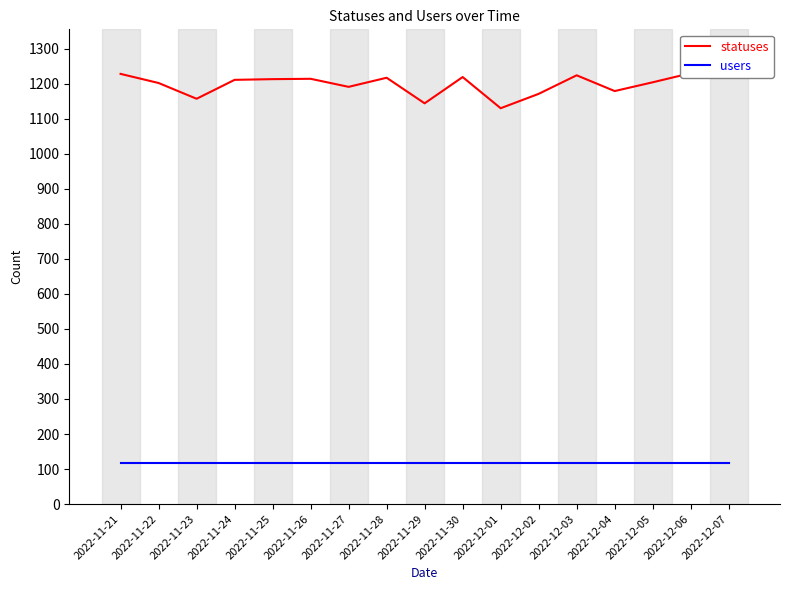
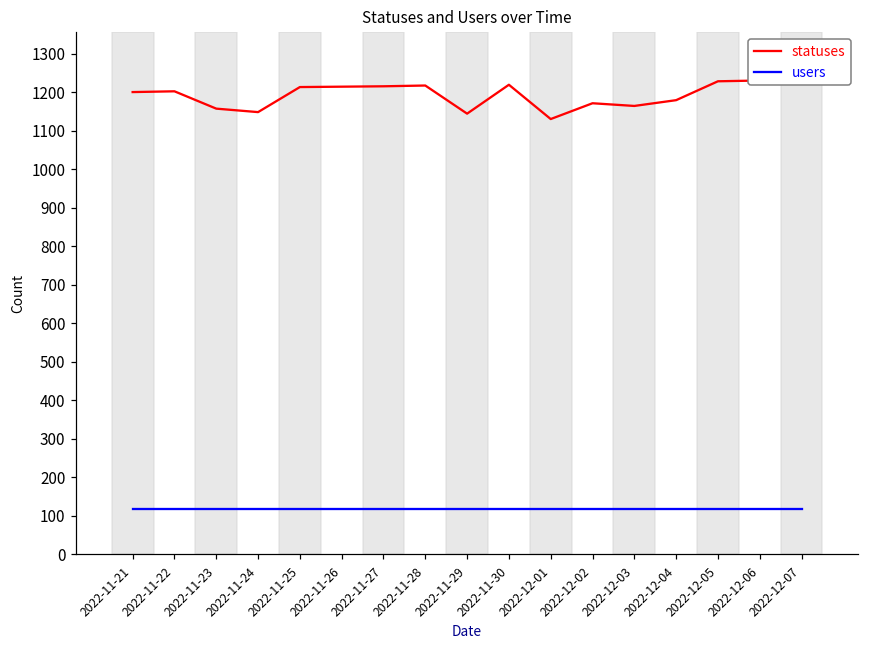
  {
    "statuses": {
-     "2022-11-21": 1230,
+     "2022-11-21": 1200,
      "2022-11-22": 1200,
      "2022-11-23": 1160,
-     "2022-11-24": 1210,
+     "2022-11-24": 1150,
      "2022-11-25": 1210,
      "2022-11-26": 1210,
-     "2022-11-27": 1190,
+     "2022-11-27": 1220,
      "2022-11-28": 1220,
      "2022-11-29": 1140,
      "2022-11-30": 1220,
      "2022-12-01": 1130,
      "2022-12-02": 1170,
-     "2022-12-03": 1220,
+     "2022-12-03": 1160,
      "2022-12-04": 1180,
-     "2022-12-05": 1200
+     "2022-12-05": 1230
    },
    "users": {
      "2022-11-21": 120,
      "2022-11-22": 120,
      "2022-11-23": 120,
      "2022-11-24": 120,
      "2022-11-25": 120,
      "2022-11-26": 120,
      "2022-11-27": 120,
      "2022-11-28": 120,
      "2022-11-29": 120,
      "2022-11-30": 120,
      "2022-12-01": 120,
      "2022-12-02": 120,
      "2022-12-03": 120,
      "2022-12-04": 120,
      "2022-12-05": 120,
      "2022-12-06": 120,
      "2022-12-07": 120
    }
  }
